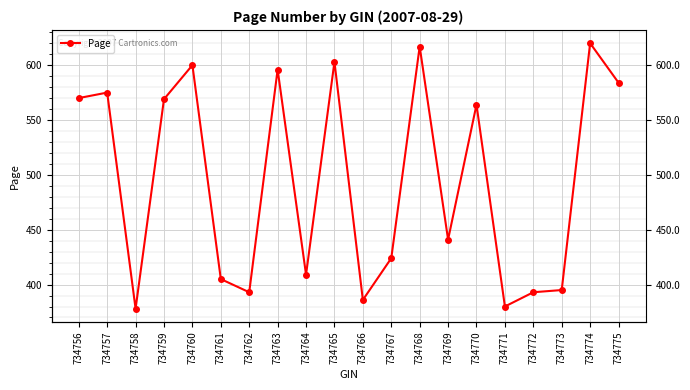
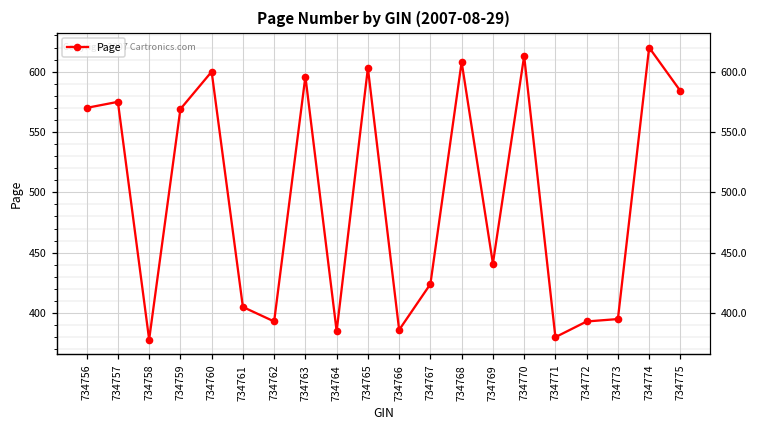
  {
    "734756": 570,
    "734757": 575,
    "734758": 378,
    "734759": 569,
    "734761": 405,
    "734762": 393,
    "734763": 596,
-   "734764": 409,
+   "734764": 385,
    "734765": 603,
    "734766": 386,
    "734767": 424,
-   "734768": 617,
+   "734768": 608,
    "734769": 441,
-   "734770": 564,
+   "734770": 613,
    "734771": 380,
    "734772": 393,
    "734773": 395,
    "734774": 620,
    "734775": 584
  }
